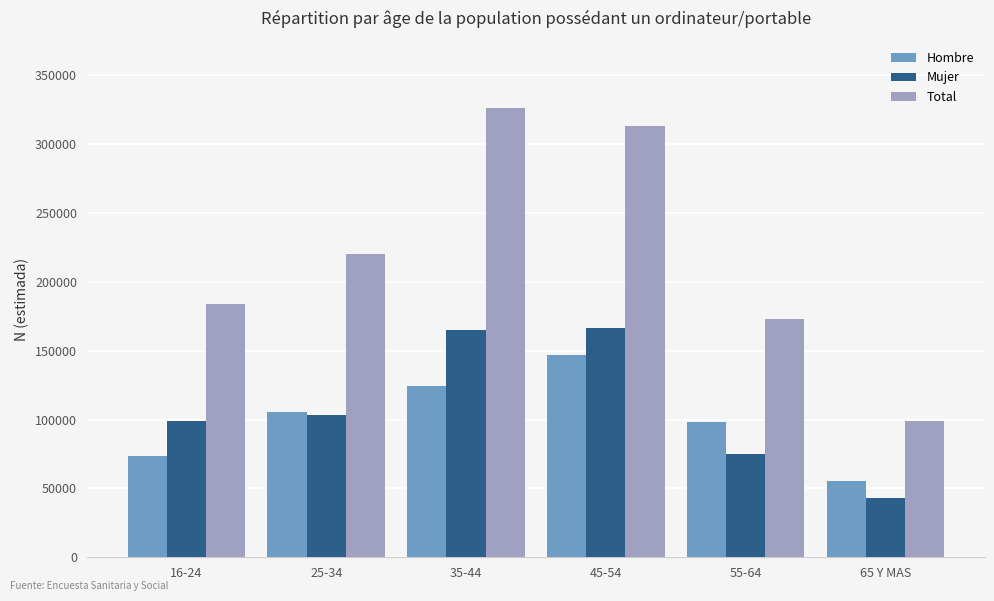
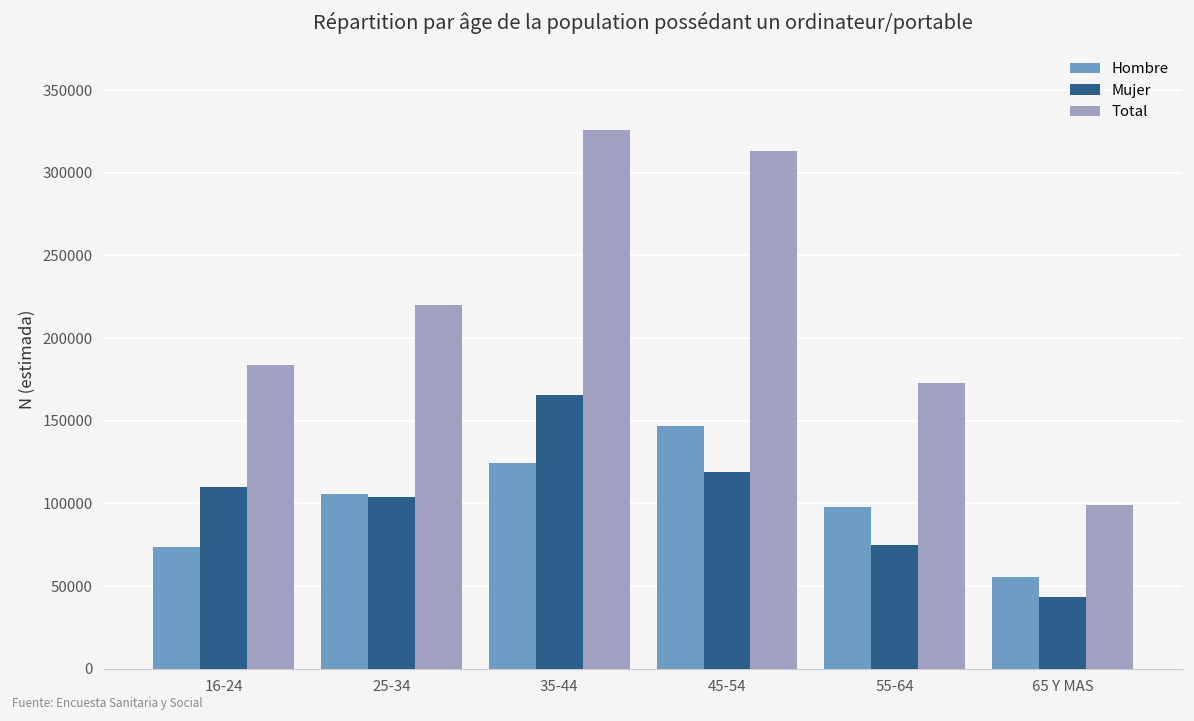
  {
    "Mujer": {
-     "16-24": 99000,
+     "16-24": 110000,
      "25-34": 104000,
      "35-44": 165000,
-     "45-54": 166000,
+     "45-54": 119000,
      "55-64": 75000,
      "65 Y MAS": 43000
    }
  }
